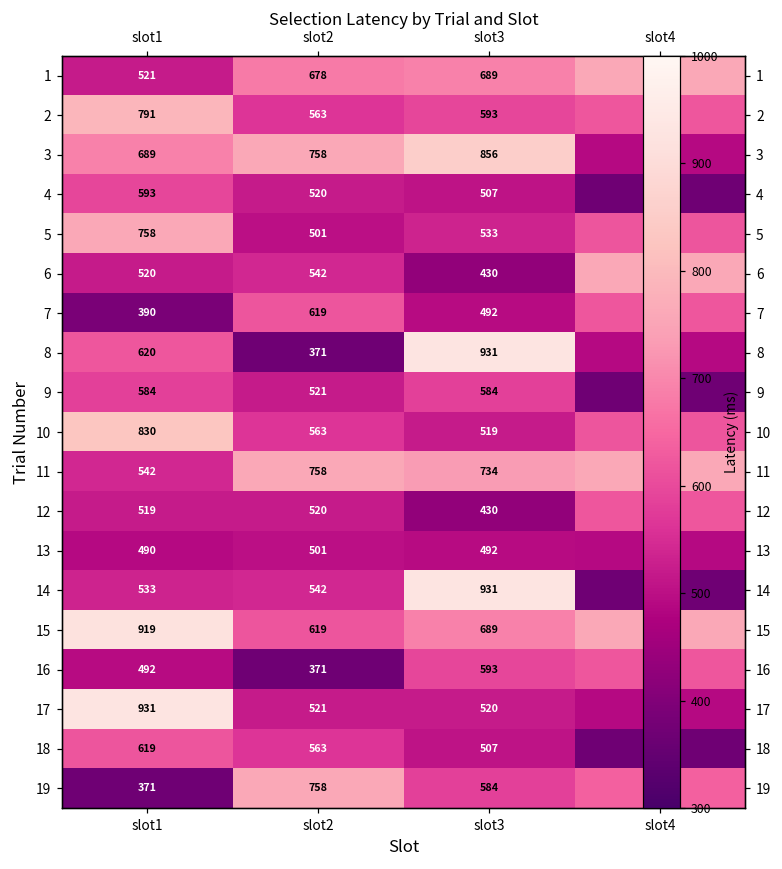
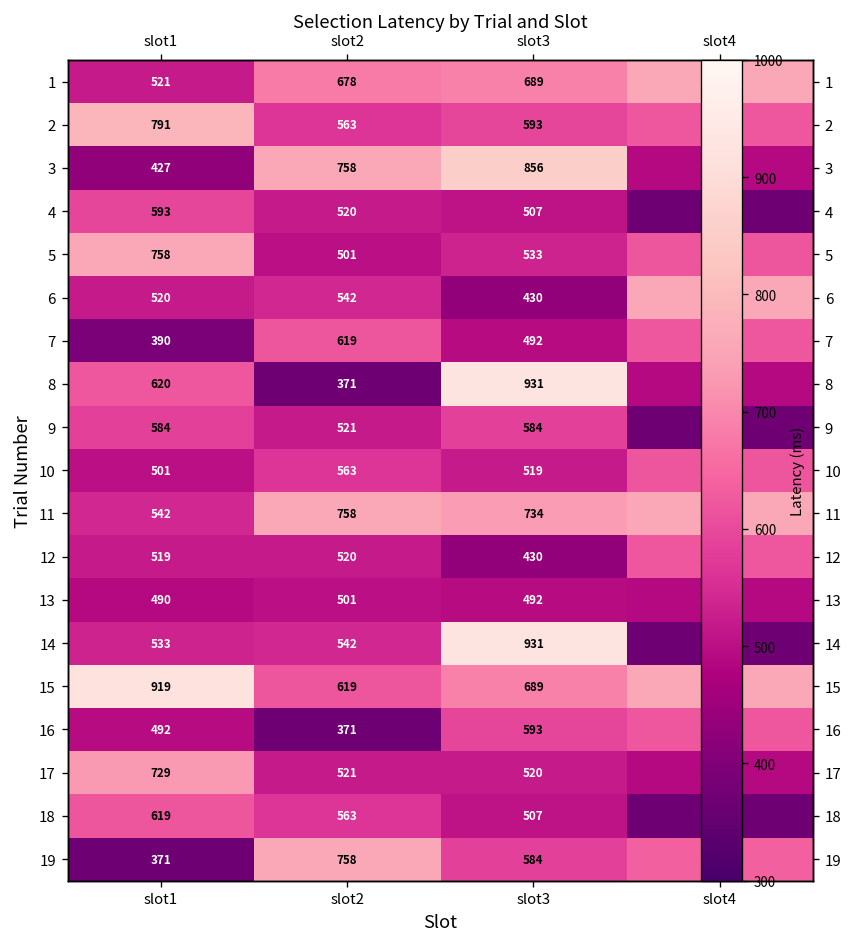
  {
    "1": {
      "slot1": 521,
      "slot2": 678,
      "slot3": 689
    },
    "2": {
      "slot1": 791,
      "slot2": 563,
      "slot3": 593
    },
    "3": {
-     "slot1": 689,
+     "slot1": 427,
      "slot2": 758,
      "slot3": 856
    },
    "4": {
      "slot1": 593,
      "slot2": 520,
      "slot3": 507
    },
    "5": {
      "slot1": 758,
      "slot2": 501,
      "slot3": 533
    },
    "6": {
      "slot1": 520,
      "slot2": 542,
      "slot3": 430
    },
    "7": {
      "slot1": 390,
      "slot2": 619,
      "slot3": 492
    },
    "8": {
      "slot1": 620,
      "slot2": 371,
      "slot3": 931
    },
    "9": {
      "slot1": 584,
      "slot2": 521,
      "slot3": 584
    },
    "10": {
-     "slot1": 830,
+     "slot1": 501,
      "slot2": 563,
      "slot3": 519
    },
    "11": {
      "slot1": 542,
      "slot2": 758,
      "slot3": 734
    },
    "12": {
      "slot1": 519,
      "slot2": 520,
      "slot3": 430
    },
    "13": {
      "slot1": 490,
      "slot2": 501,
      "slot3": 492
    },
    "14": {
      "slot1": 533,
      "slot2": 542,
      "slot3": 931
    },
    "15": {
      "slot1": 919,
      "slot2": 619,
      "slot3": 689
    },
    "16": {
      "slot1": 492,
      "slot2": 371,
      "slot3": 593
    },
    "17": {
-     "slot1": 931,
+     "slot1": 729,
      "slot2": 521,
      "slot3": 520
    },
    "18": {
      "slot1": 619,
      "slot2": 563,
      "slot3": 507
    },
    "19": {
      "slot1": 371,
      "slot2": 758,
      "slot3": 584
    }
  }
